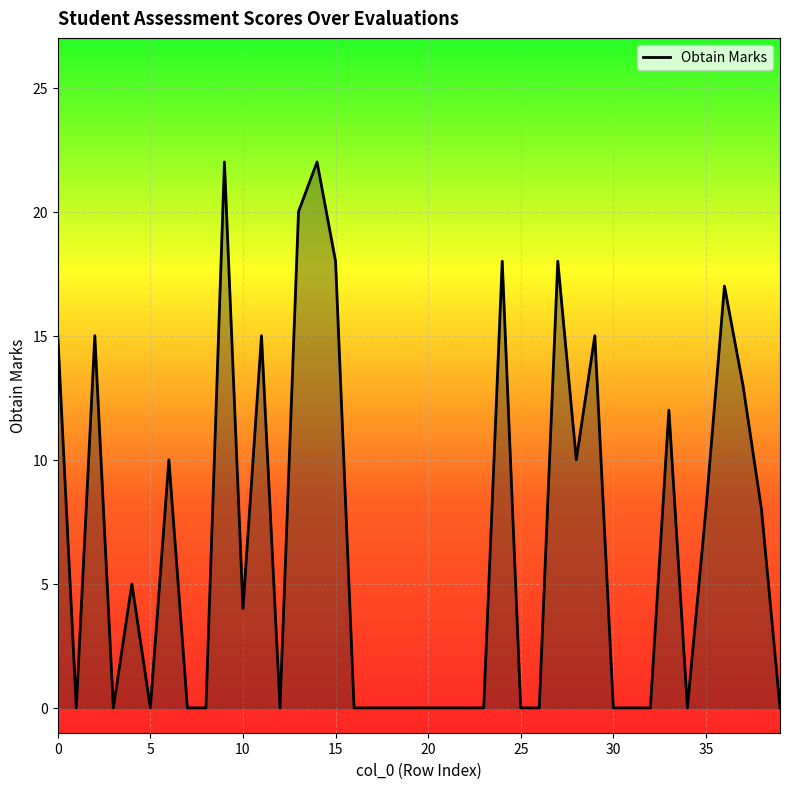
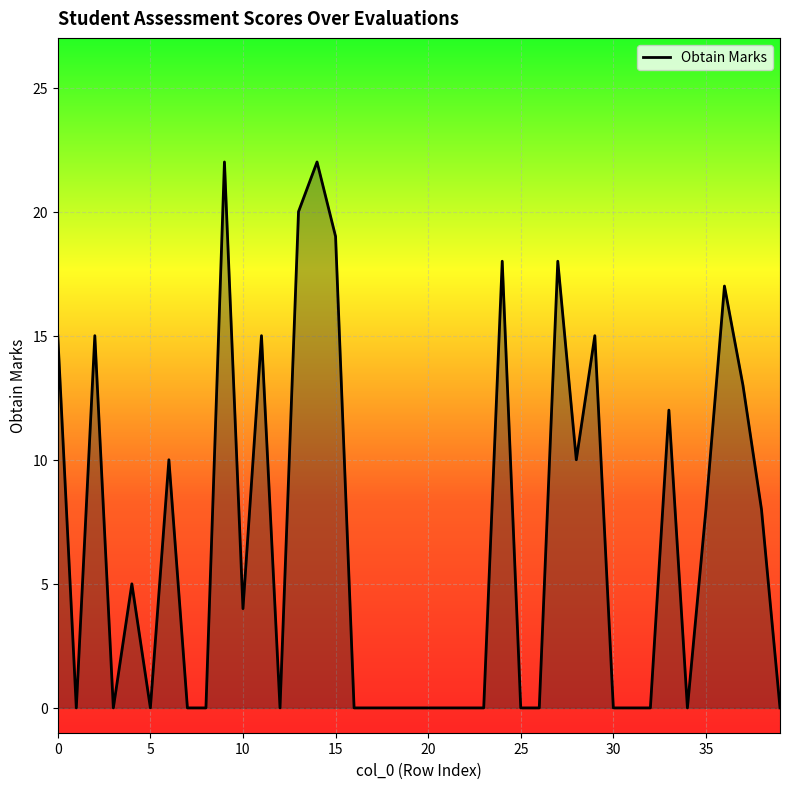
  {
    "0": 15,
    "5": 0,
    "10": 4,
-   "15": 18,
+   "15": 19,
    "20": 0,
    "25": 0,
    "30": 0,
    "35": 8
  }
